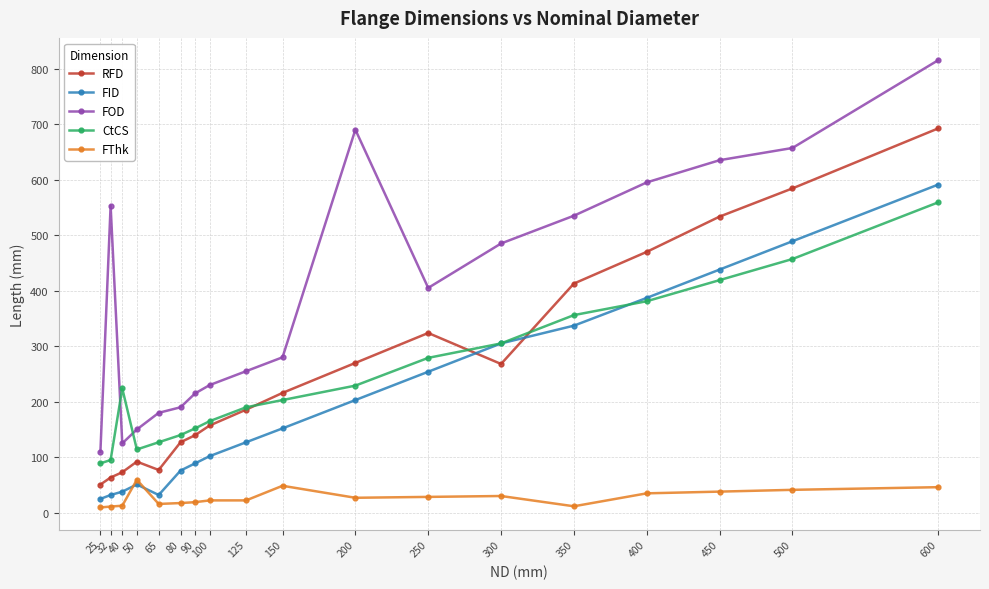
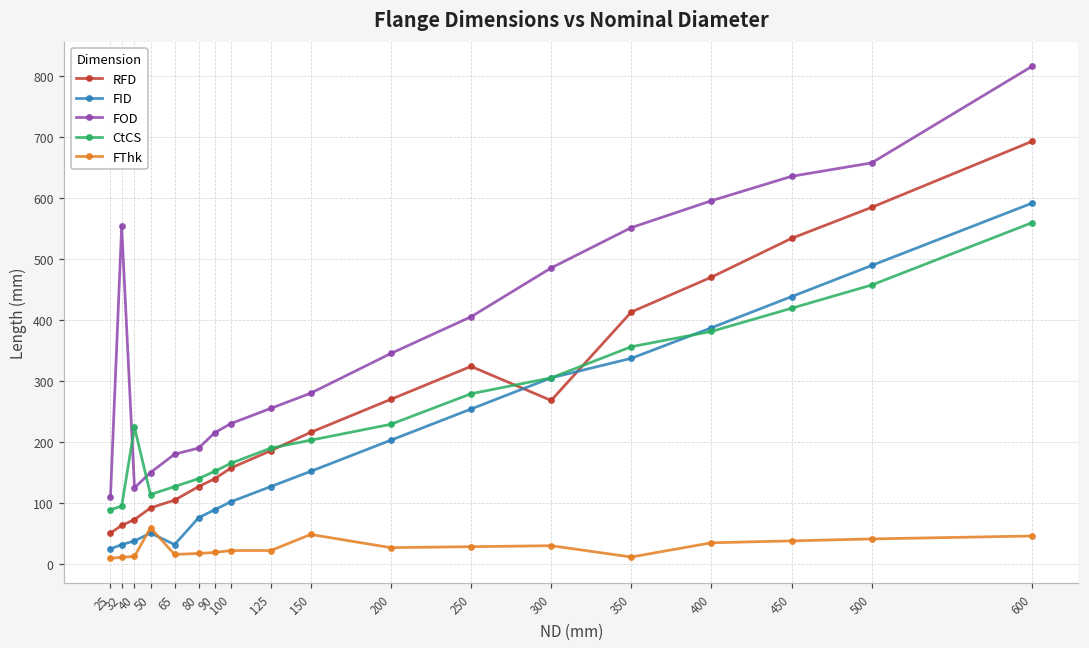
  {
    "RFD": {
      "25": 50,
      "32": 60,
      "40": 70,
      "50": 90,
-     "65": 80,
+     "65": 100,
      "80": 130,
      "90": 140,
      "100": 160,
      "150": 220,
      "200": 270,
      "250": 320,
      "300": 270,
      "350": 410,
      "400": 470,
      "450": 530,
      "500": 580,
      "600": 690
    },
    "FID": {
      "25": 30,
      "32": 30,
      "40": 40,
      "50": 50,
      "65": 30,
      "80": 80,
      "90": 90,
      "100": 100,
      "125": 130,
      "150": 150,
      "200": 200,
      "250": 250,
      "350": 340,
      "400": 390,
      "450": 440,
      "500": 490,
      "600": 590
    },
    "FOD": {
      "25": 110,
      "32": 550,
      "40": 130,
      "50": 150,
      "65": 180,
      "80": 190,
      "90": 220,
      "100": 230,
      "125": 260,
      "150": 280,
-     "200": 690,
+     "200": 350,
      "250": 410,
      "300": 490,
-     "350": 540,
+     "350": 550,
      "400": 600,
      "450": 640,
      "500": 660,
      "600": 820
    },
    "CtCS": {
      "25": 90,
      "32": 100,
      "40": 220,
      "50": 110,
      "65": 130,
      "80": 140,
      "90": 150,
      "100": 170,
      "150": 200,
      "200": 230,
      "250": 280,
      "350": 360,
      "400": 380,
      "450": 420,
      "500": 460,
      "600": 560
    },
    "FThk": {
      "25": 10,
      "32": 10,
      "40": 10,
      "50": 60,
      "65": 20,
      "80": 20,
      "90": 20,
      "100": 20,
      "125": 20,
      "150": 50,
      "200": 30,
      "250": 30,
      "300": 30,
      "350": 10,
      "400": 40,
      "450": 40,
      "500": 40,
      "600": 50
    }
  }
